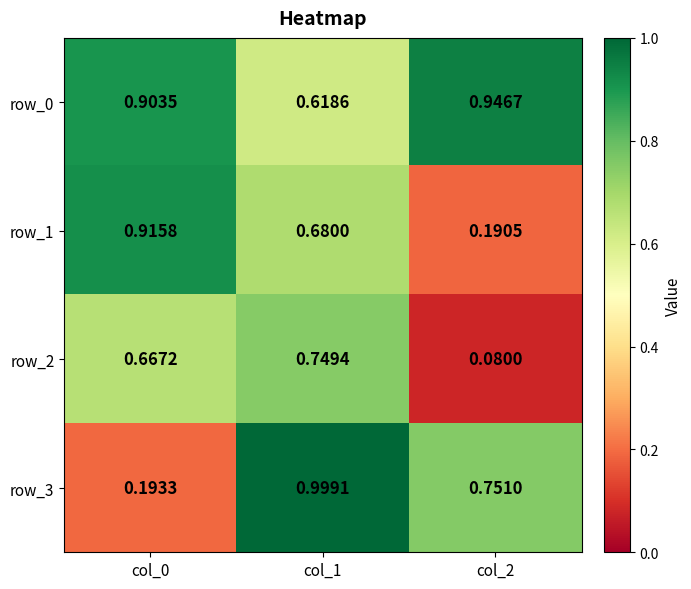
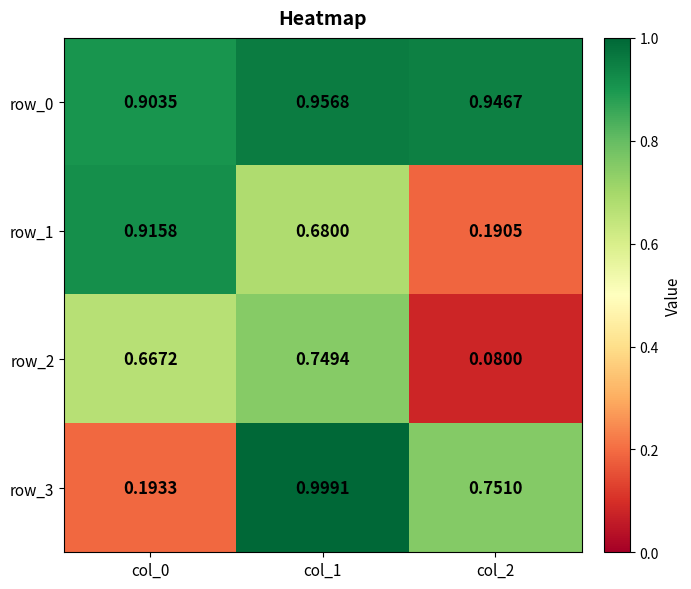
  {
    "row_0": {
      "col_0": 0.9035,
-     "col_1": 0.6186,
+     "col_1": 0.9568,
      "col_2": 0.9467
    },
    "row_1": {
      "col_0": 0.9158,
      "col_1": 0.6800,
      "col_2": 0.1905
    },
    "row_2": {
      "col_0": 0.6672,
      "col_1": 0.7494,
      "col_2": 0.0800
    },
    "row_3": {
      "col_0": 0.1933,
      "col_1": 0.9991,
      "col_2": 0.7510
    }
  }
